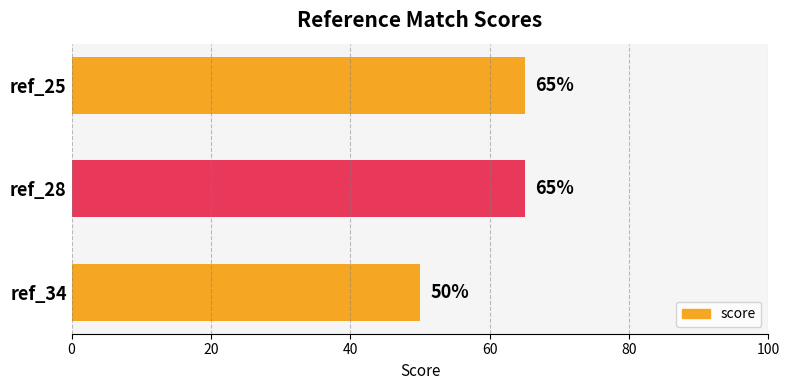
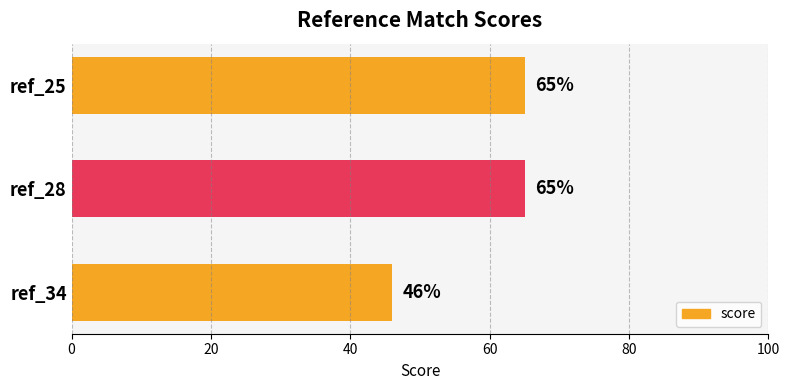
  {
    "ref_25": "65%",
    "ref_28": "65%",
-   "ref_34": "50%"
+   "ref_34": "46%"
  }
